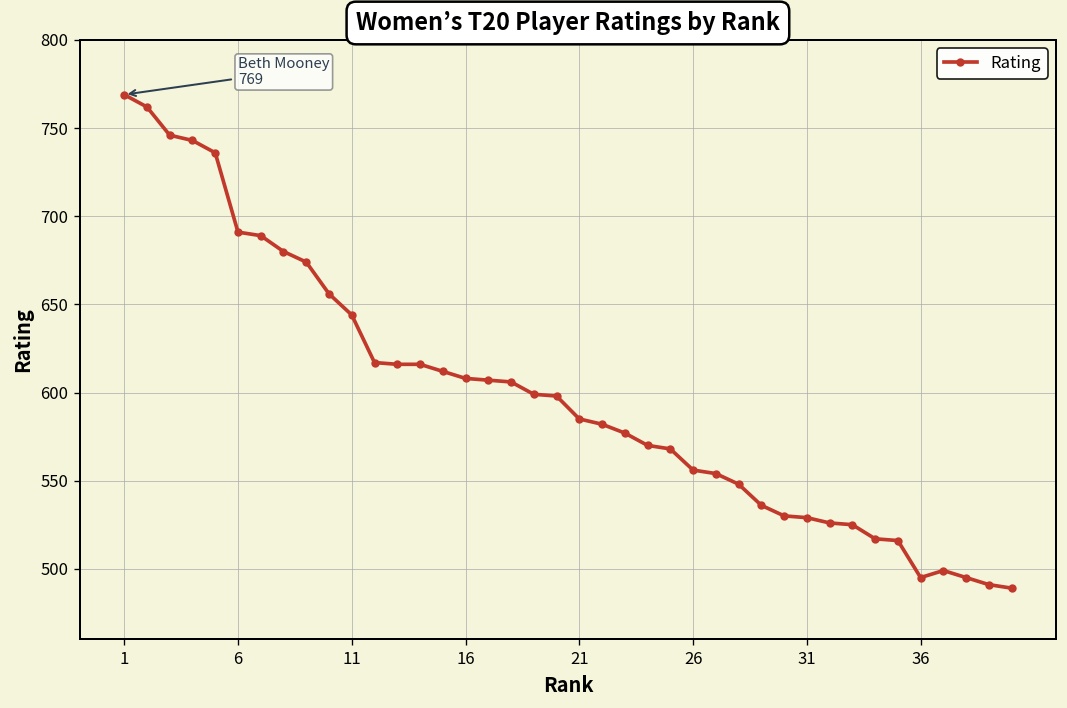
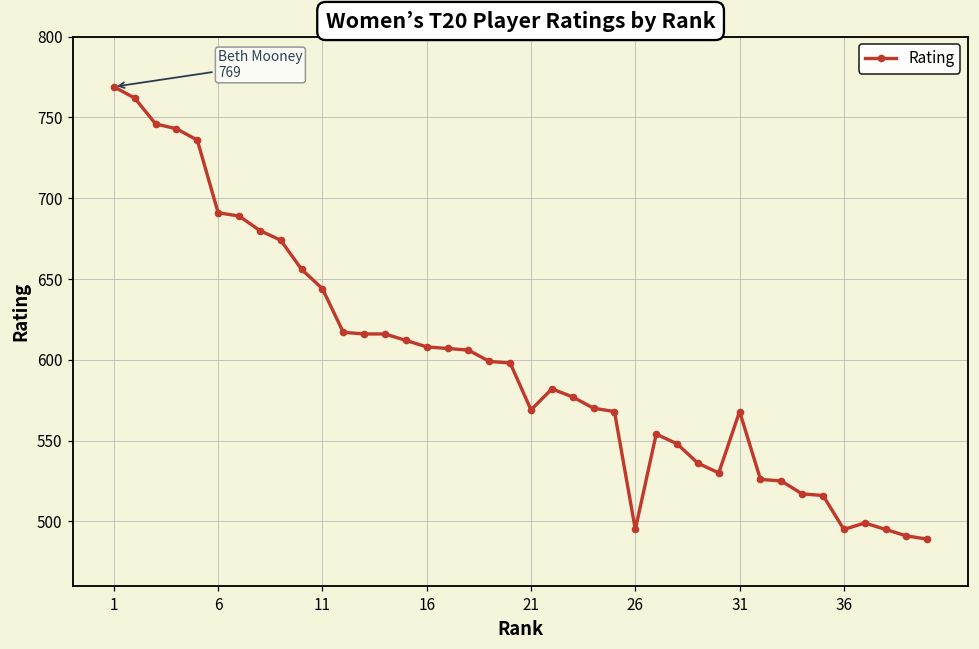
  {
    "6": 691,
    "11": 644,
    "16": 608,
-   "21": 585,
-   "26": 556,
-   "31": 529,
+   "21": 569,
+   "26": 495,
+   "31": 568,
    "36": 495
  }
